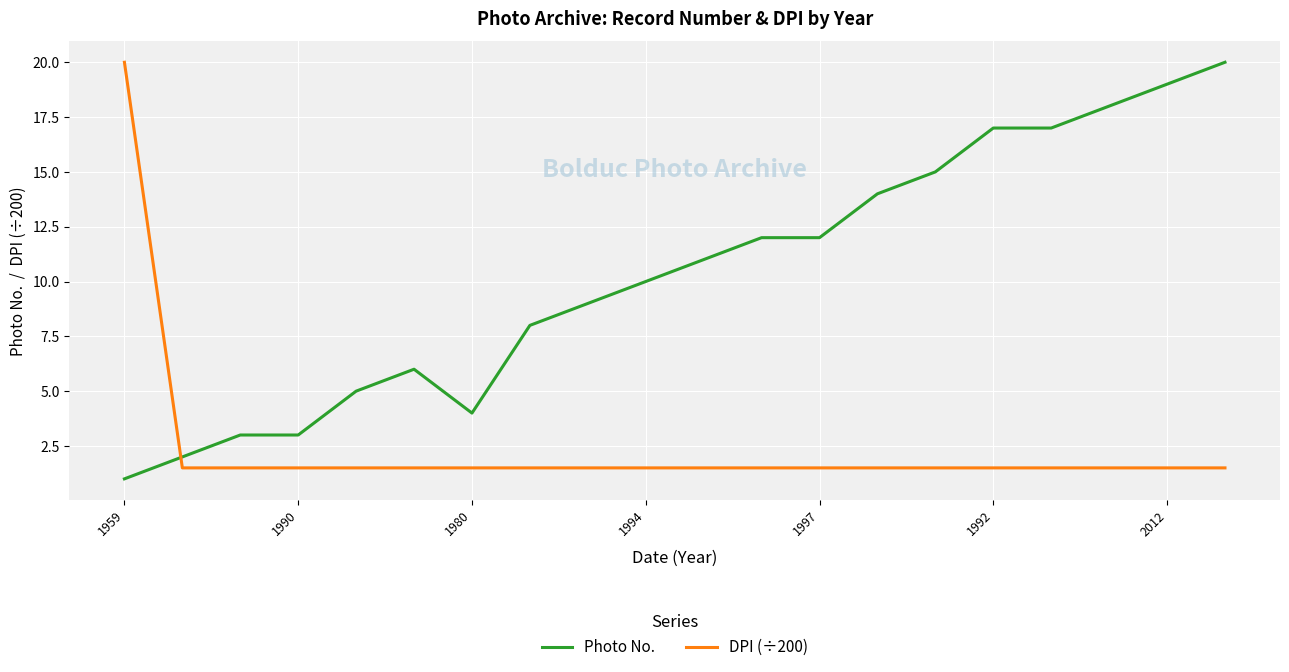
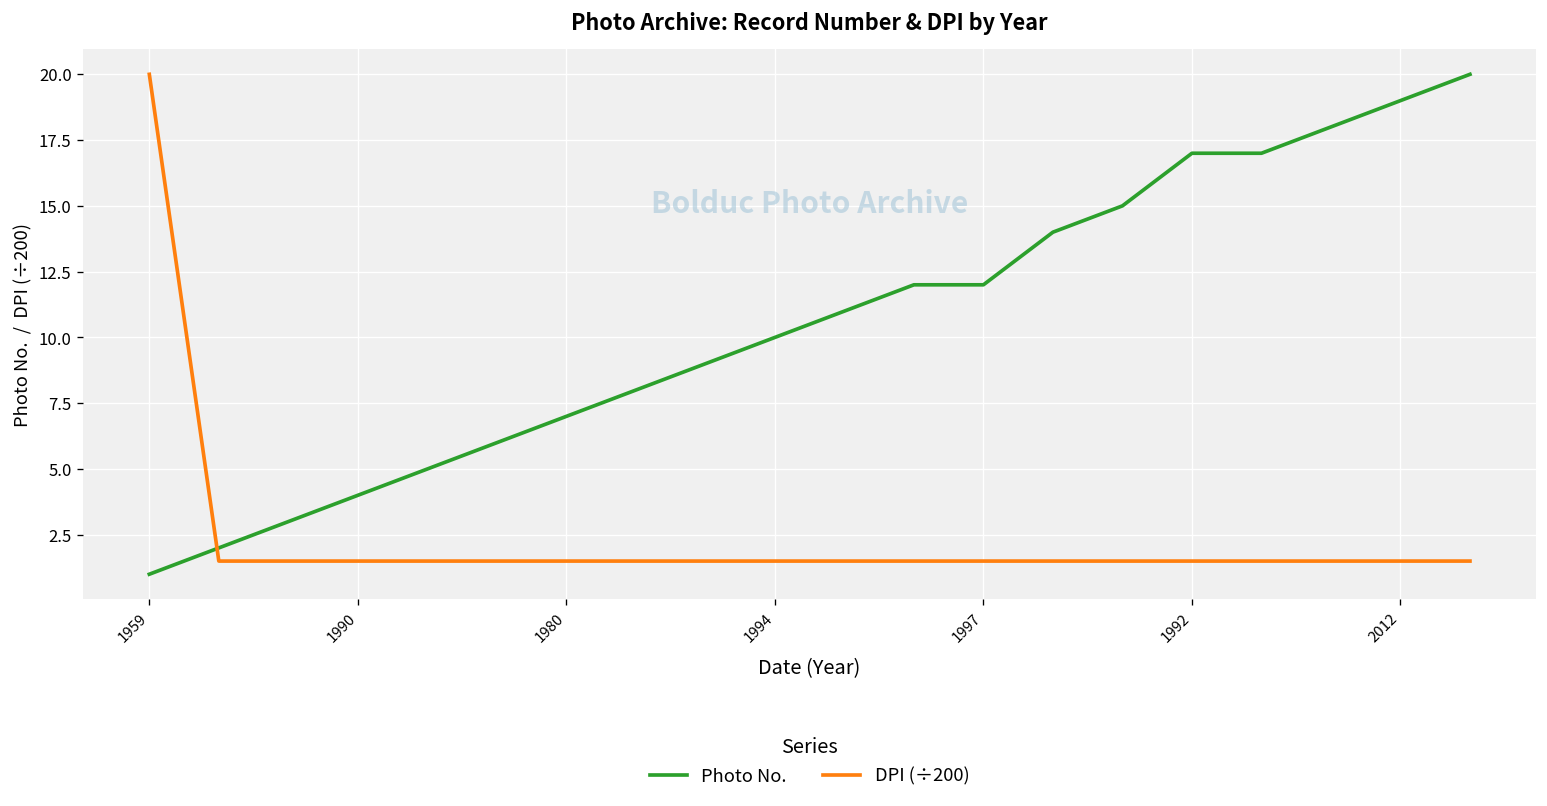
  {
    "Photo No.": {
      "1959": 1,
-     "1990": 3,
-     "1980": 4,
+     "1990": 4,
+     "1980": 7,
      "1994": 10,
      "1997": 12,
      "1992": 17
    },
    "DPI (÷200)": {
      "1959": 20,
      "1990": 1.5,
      "1980": 1.5,
      "1994": 1.5,
      "1997": 1.5,
      "1992": 1.5
    }
  }
